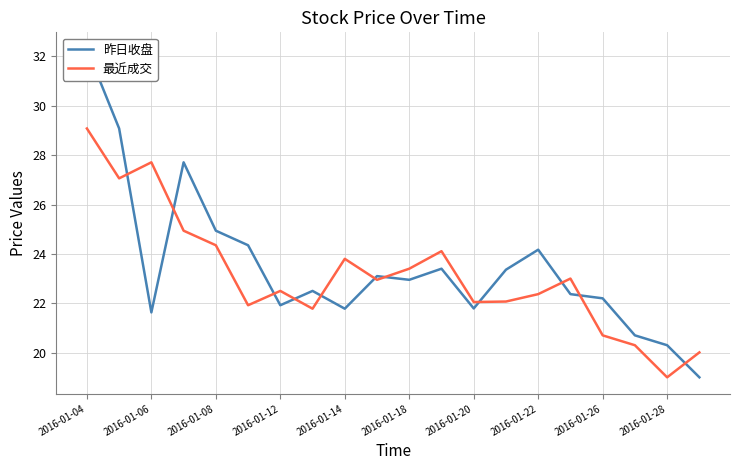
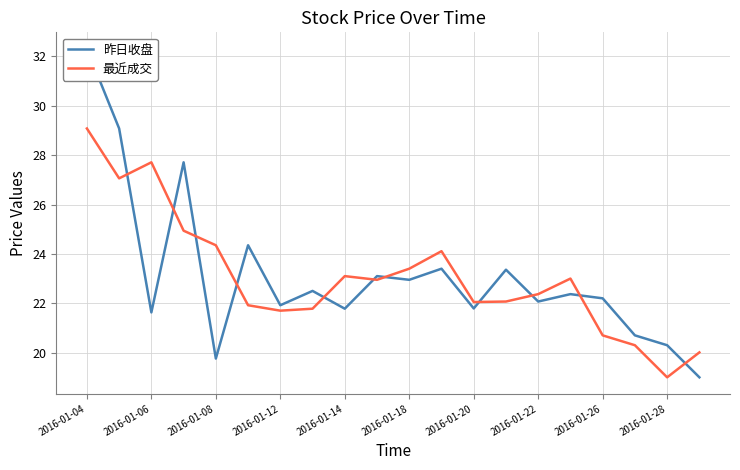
  {
    "昨日收盘": {
      "2016-01-06": 21.6,
-     "2016-01-08": 24.9,
+     "2016-01-08": 19.8,
      "2016-01-12": 21.9,
      "2016-01-14": 21.8,
      "2016-01-18": 23.0,
      "2016-01-20": 21.8,
-     "2016-01-22": 24.2,
+     "2016-01-22": 22.1,
      "2016-01-26": 22.2,
      "2016-01-28": 20.3
    },
    "最近成交": {
      "2016-01-04": 29.1,
      "2016-01-06": 27.7,
      "2016-01-08": 24.4,
-     "2016-01-12": 22.5,
-     "2016-01-14": 23.8,
+     "2016-01-12": 21.7,
+     "2016-01-14": 23.1,
      "2016-01-18": 23.4,
      "2016-01-20": 22.1,
      "2016-01-22": 22.4,
      "2016-01-26": 20.7,
      "2016-01-28": 19.0
    }
  }
